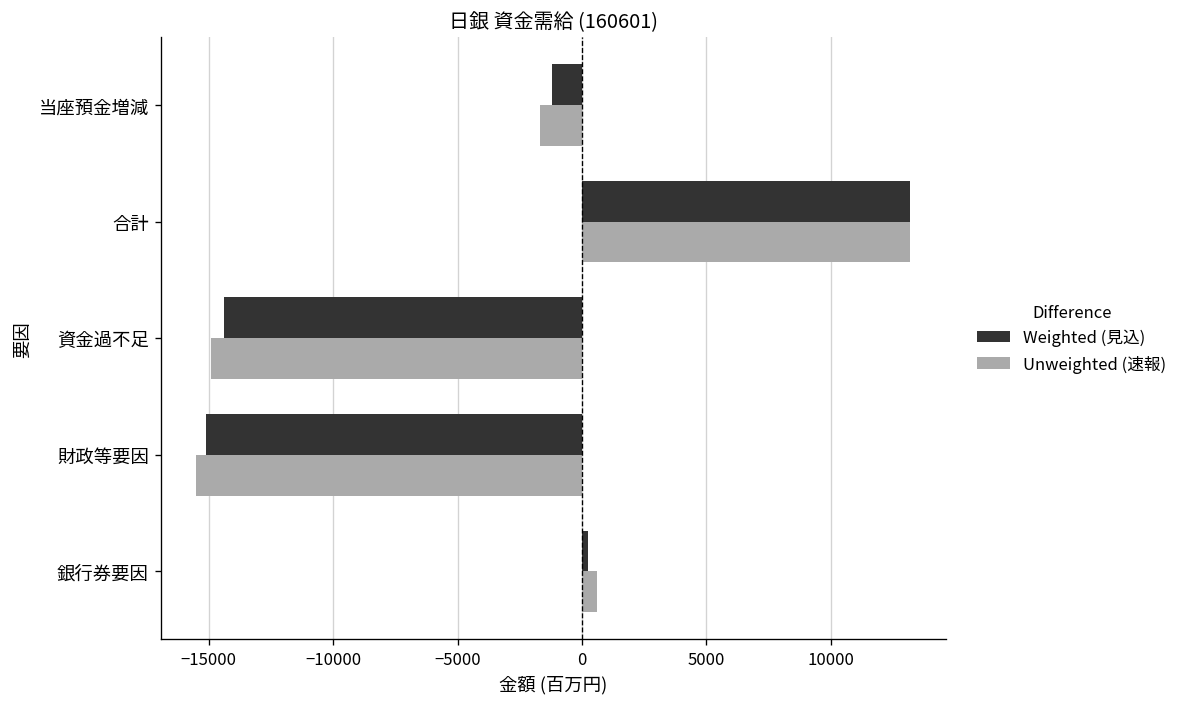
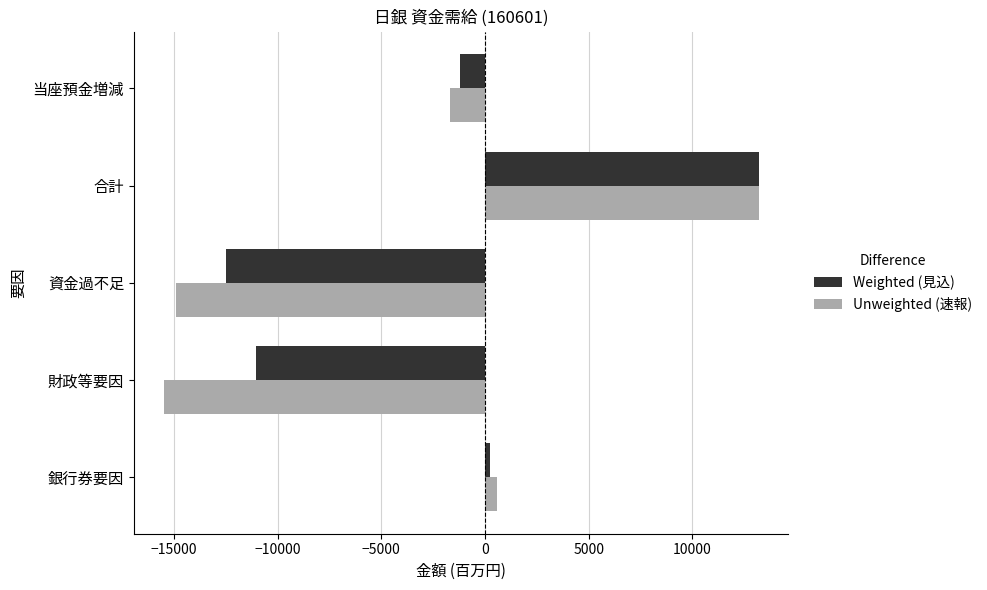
  {
    "Weighted (見込)": {
      "当座預金増減": -1200,
      "合計": 13200,
-     "資金過不足": -14400,
-     "財政等要因": -15100,
+     "資金過不足": -12500,
+     "財政等要因": -11100,
      "銀行券要因": 300
    },
    "Unweighted (速報)": {
      "当座預金増減": -1700,
      "合計": 13200,
      "資金過不足": -14900,
      "財政等要因": -15500,
      "銀行券要因": 600
    }
  }
